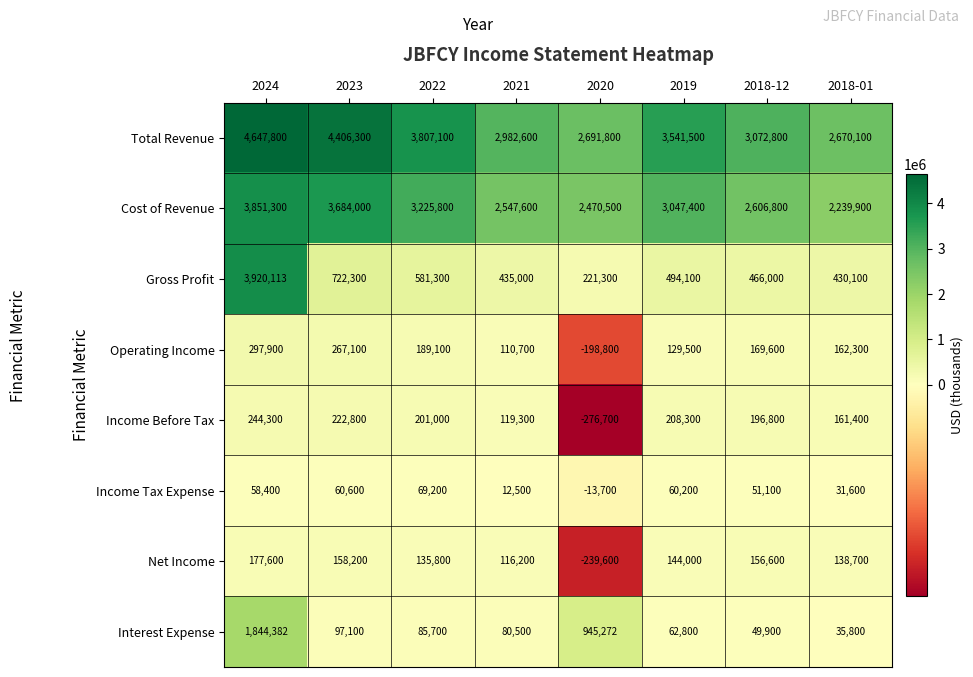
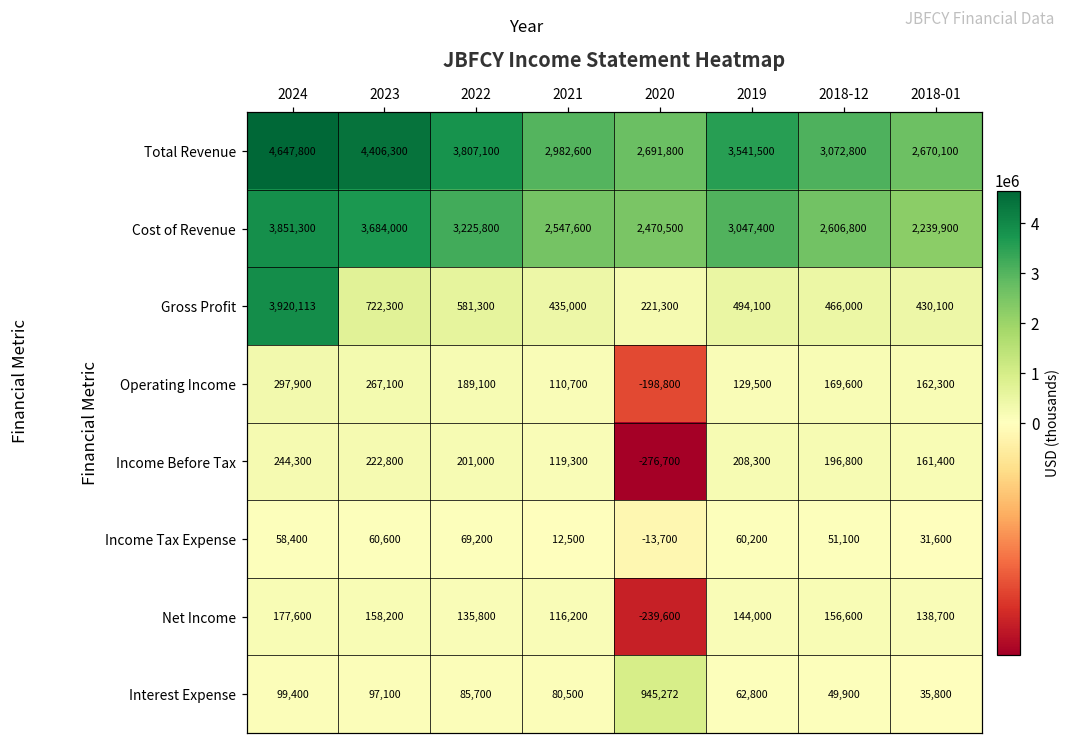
  {
    "Total Revenue": {
      "2024": "4,647,800",
      "2023": "4,406,300",
      "2022": "3,807,100",
      "2021": "2,982,600",
      "2020": "2,691,800",
      "2019": "3,541,500",
      "2018-12": "3,072,800",
      "2018-01": "2,670,100"
    },
    "Cost of Revenue": {
      "2024": "3,851,300",
      "2023": "3,684,000",
      "2022": "3,225,800",
      "2021": "2,547,600",
      "2020": "2,470,500",
      "2019": "3,047,400",
      "2018-12": "2,606,800",
      "2018-01": "2,239,900"
    },
    "Gross Profit": {
      "2024": "3,920,113",
      "2023": "722,300",
      "2022": "581,300",
      "2021": "435,000",
      "2020": "221,300",
      "2019": "494,100",
      "2018-12": "466,000",
      "2018-01": "430,100"
    },
    "Operating Income": {
      "2024": "297,900",
      "2023": "267,100",
      "2022": "189,100",
      "2021": "110,700",
      "2020": "-198,800",
      "2019": "129,500",
      "2018-12": "169,600",
      "2018-01": "162,300"
    },
    "Income Before Tax": {
      "2024": "244,300",
      "2023": "222,800",
      "2022": "201,000",
      "2021": "119,300",
      "2020": "-276,700",
      "2019": "208,300",
      "2018-12": "196,800",
      "2018-01": "161,400"
    },
    "Income Tax Expense": {
      "2024": "58,400",
      "2023": "60,600",
      "2022": "69,200",
      "2021": "12,500",
      "2020": "-13,700",
      "2019": "60,200",
      "2018-12": "51,100",
      "2018-01": "31,600"
    },
    "Net Income": {
      "2024": "177,600",
      "2023": "158,200",
      "2022": "135,800",
      "2021": "116,200",
      "2020": "-239,600",
      "2019": "144,000",
      "2018-12": "156,600",
      "2018-01": "138,700"
    },
    "Interest Expense": {
-     "2024": "1,844,382",
+     "2024": "99,400",
      "2023": "97,100",
      "2022": "85,700",
      "2021": "80,500",
      "2020": "945,272",
      "2019": "62,800",
      "2018-12": "49,900",
      "2018-01": "35,800"
    }
  }
